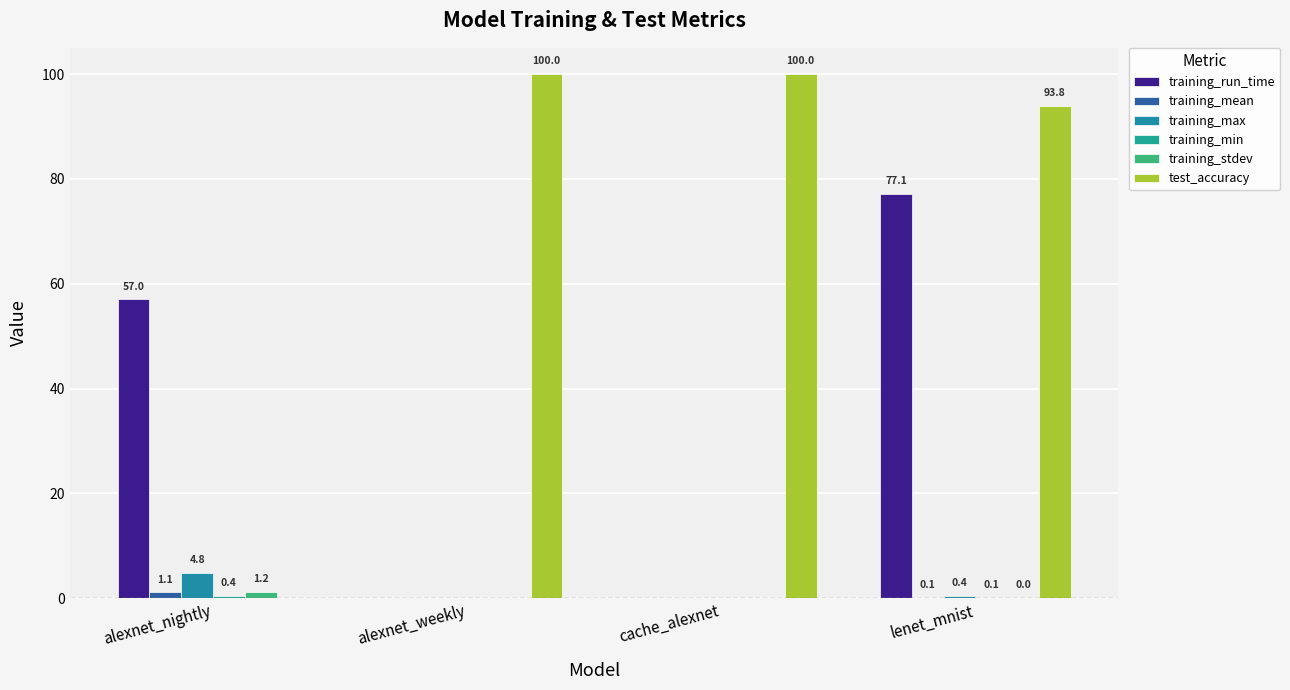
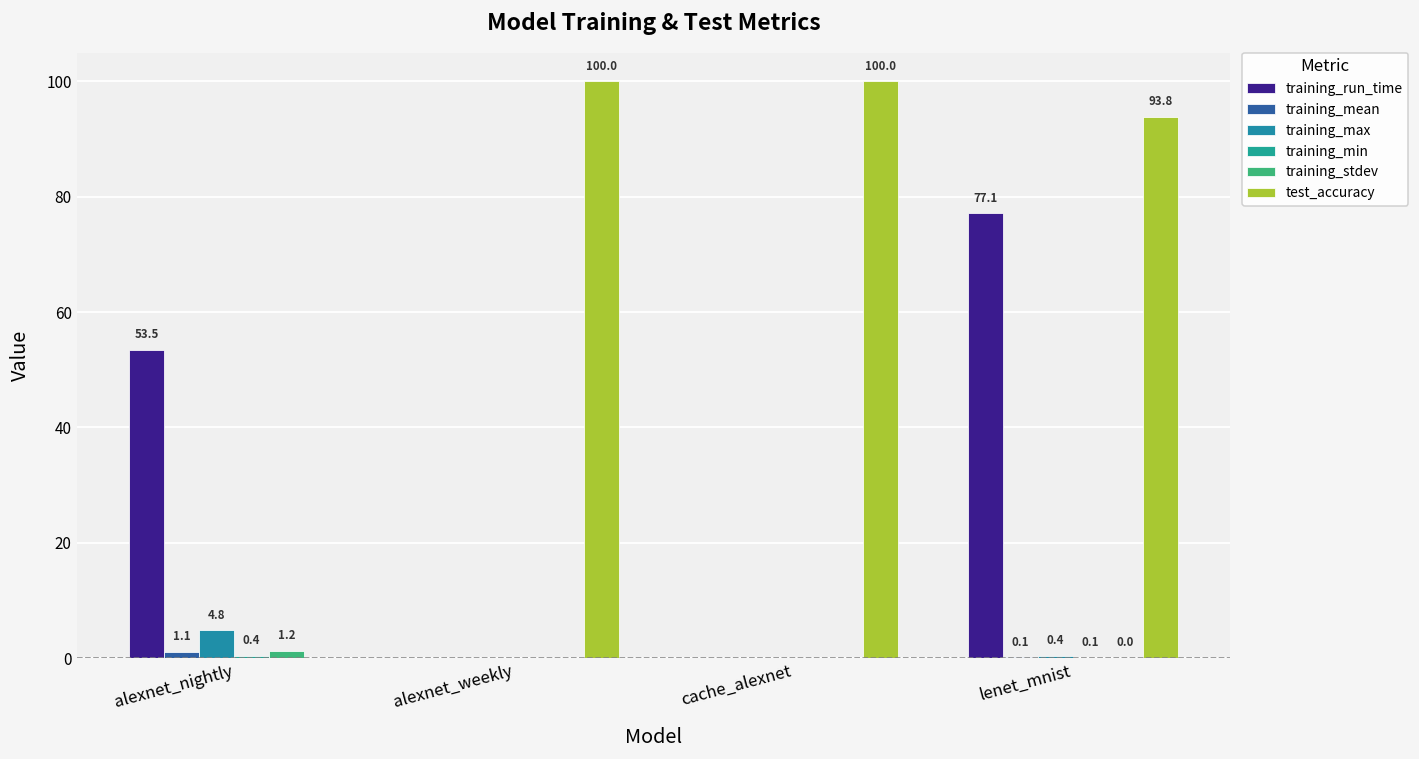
  {
    "training_run_time": {
-     "alexnet_nightly": 57.0,
+     "alexnet_nightly": 53.5,
      "lenet_mnist": 77.1
    },
    "test_accuracy": {
      "alexnet_weekly": 100.0,
      "cache_alexnet": 100.0,
      "lenet_mnist": 93.8
    }
  }
